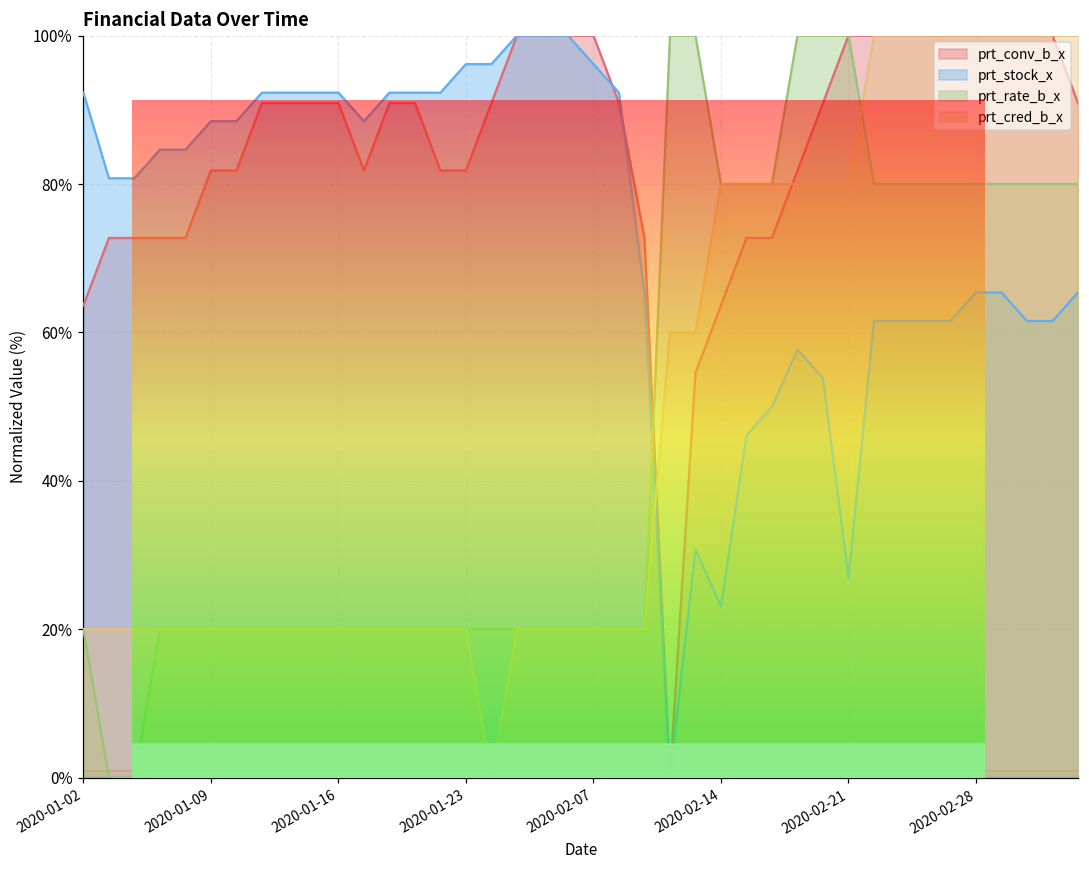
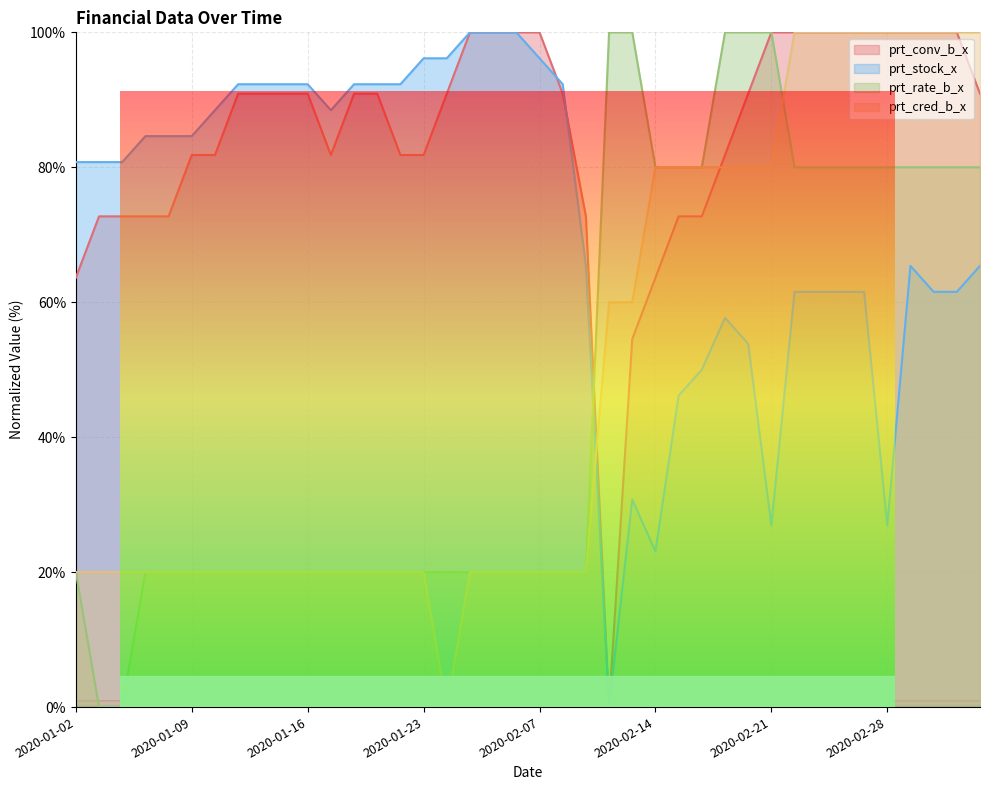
  {
    "prt_stock_x": {
-     "2020-01-02": "92%",
-     "2020-01-09": "88%",
+     "2020-01-02": "81%",
+     "2020-01-09": "85%",
      "2020-01-16": "92%",
      "2020-01-23": "96%",
      "2020-02-07": "96%",
      "2020-02-14": "23%",
      "2020-02-21": "27%",
-     "2020-02-28": "65%"
+     "2020-02-28": "27%"
    }
  }
